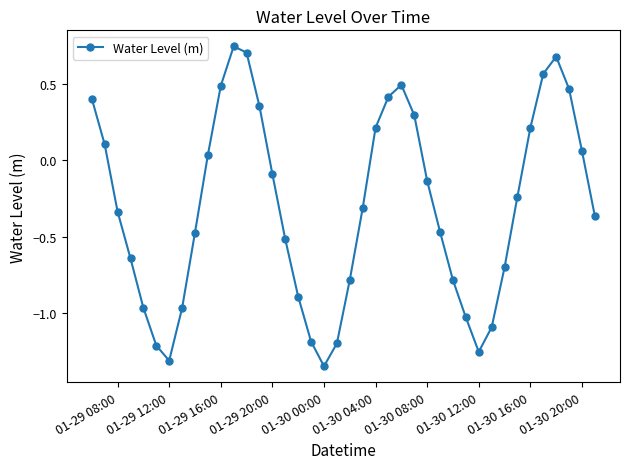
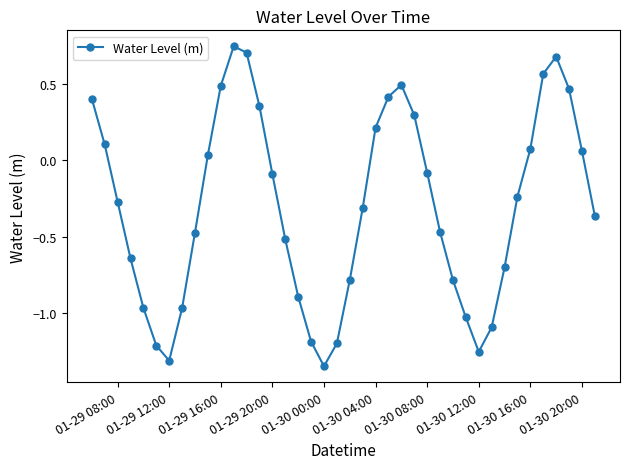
  {
-   "01-29 08:00": -0.34,
+   "01-29 08:00": -0.27,
    "01-29 12:00": -1.31,
    "01-29 16:00": 0.49,
    "01-29 20:00": -0.09,
    "01-30 00:00": -1.35,
    "01-30 04:00": 0.21,
-   "01-30 08:00": -0.13,
+   "01-30 08:00": -0.08,
    "01-30 12:00": -1.25,
-   "01-30 16:00": 0.21,
+   "01-30 16:00": 0.07,
    "01-30 20:00": 0.06
  }
